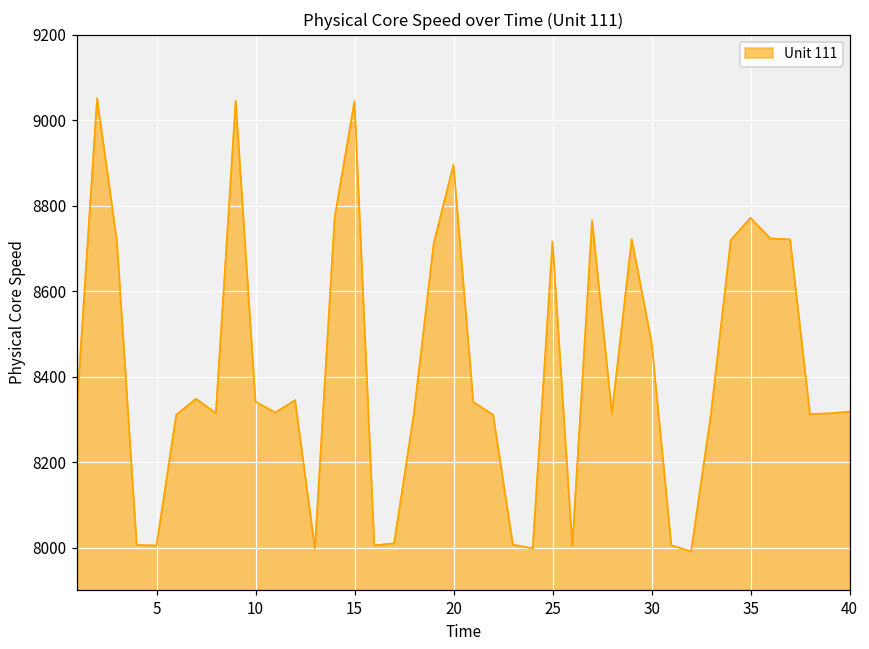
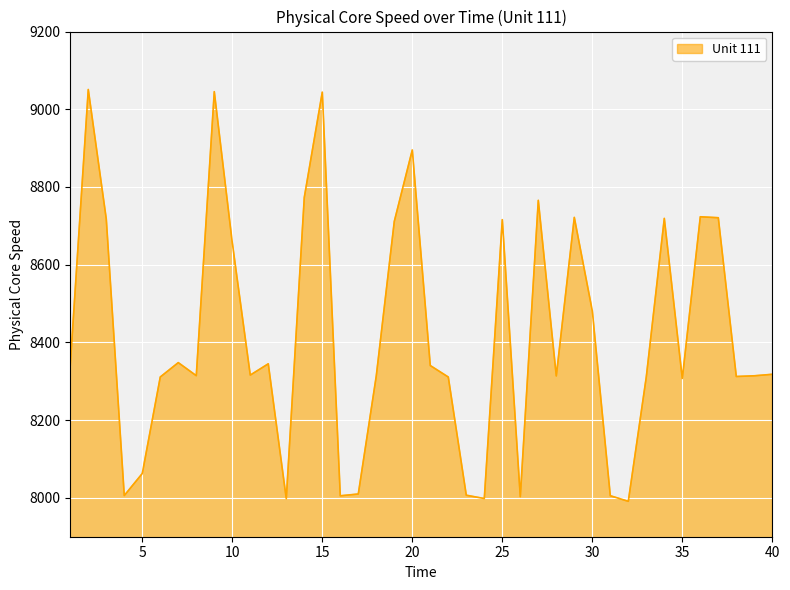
  {
-   "5": 8000,
-   "10": 8340,
+   "5": 8060,
+   "10": 8660,
    "15": 9040,
    "20": 8900,
    "25": 8720,
    "30": 8480,
-   "35": 8770,
+   "35": 8310,
    "40": 8320
  }
